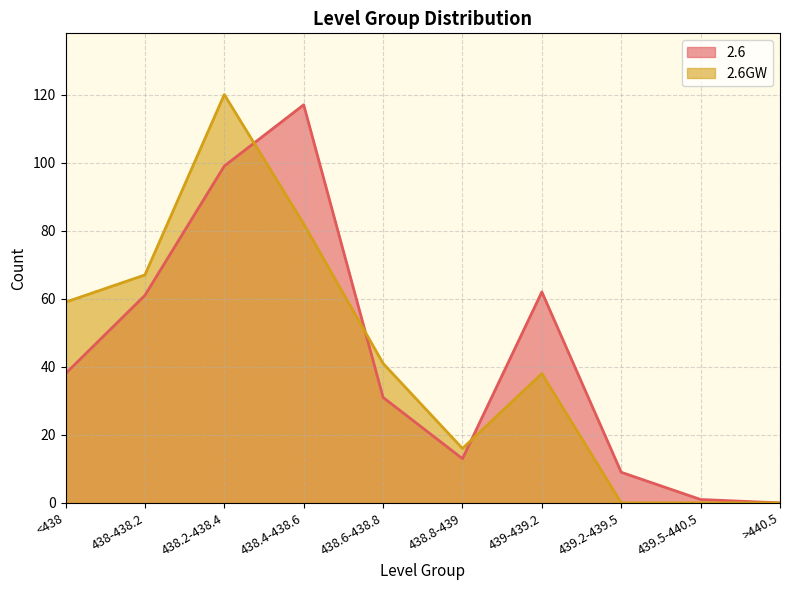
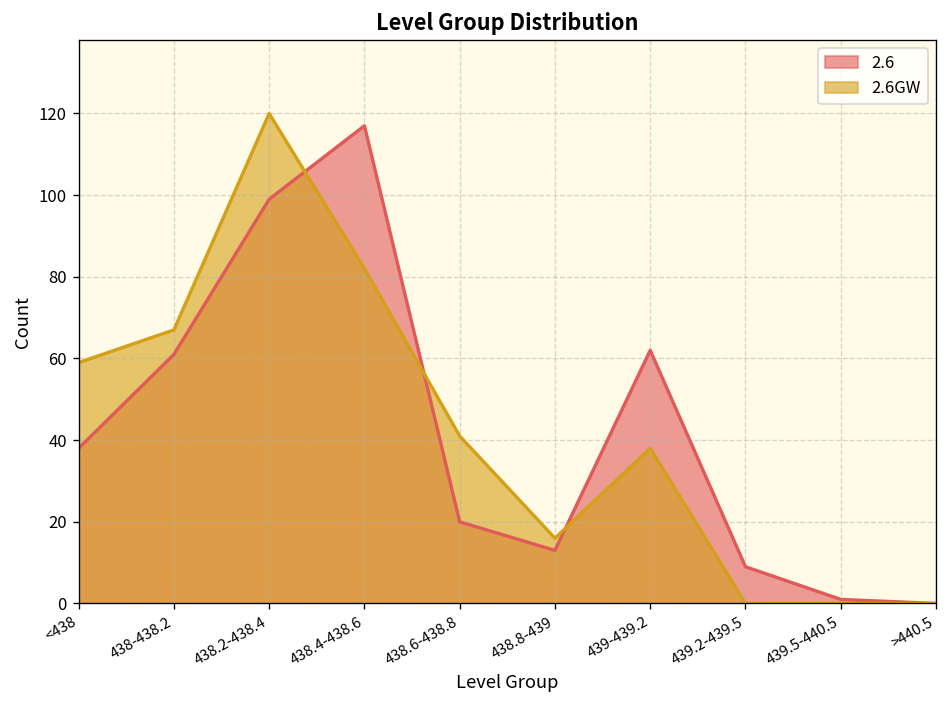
  {
    "2.6": {
      "<438": 38,
      "438-438.2": 61,
      "438.2-438.4": 99,
      "438.4-438.6": 117,
-     "438.6-438.8": 31,
+     "438.6-438.8": 20,
      "438.8-439": 13,
      "439-439.2": 62,
      "439.2-439.5": 9,
      "439.5-440.5": 1
    },
    "2.6GW": {
      "<438": 59,
      "438-438.2": 67,
      "438.2-438.4": 120,
      "438.4-438.6": 82,
      "438.6-438.8": 41,
      "438.8-439": 16,
      "439-439.2": 38,
      "439.2-439.5": 0,
      "439.5-440.5": 0
    }
  }
